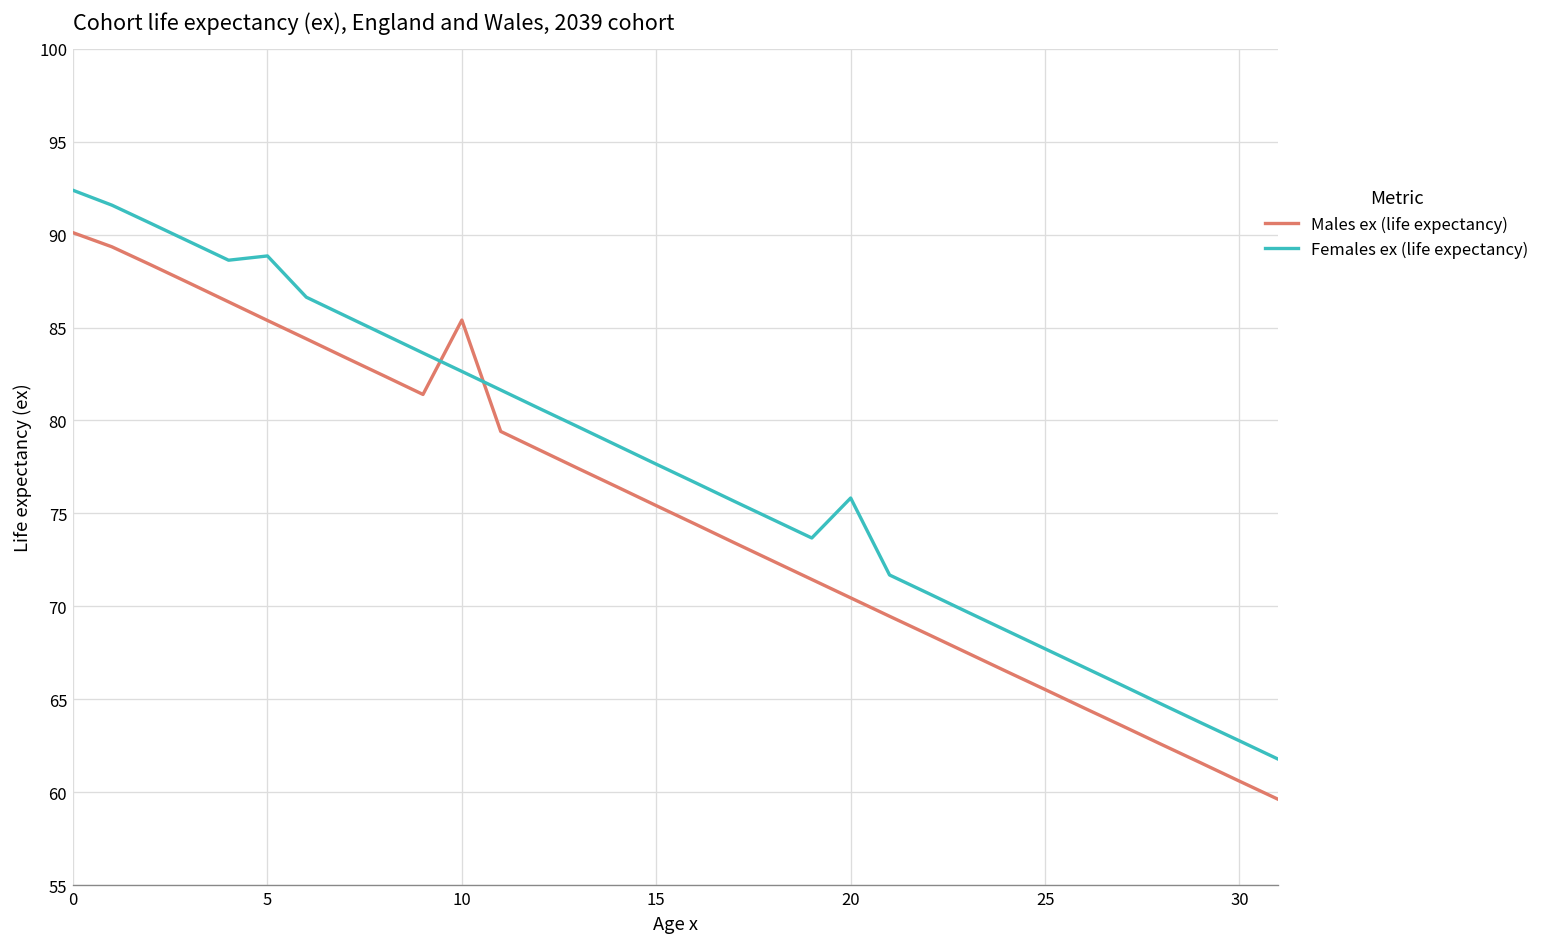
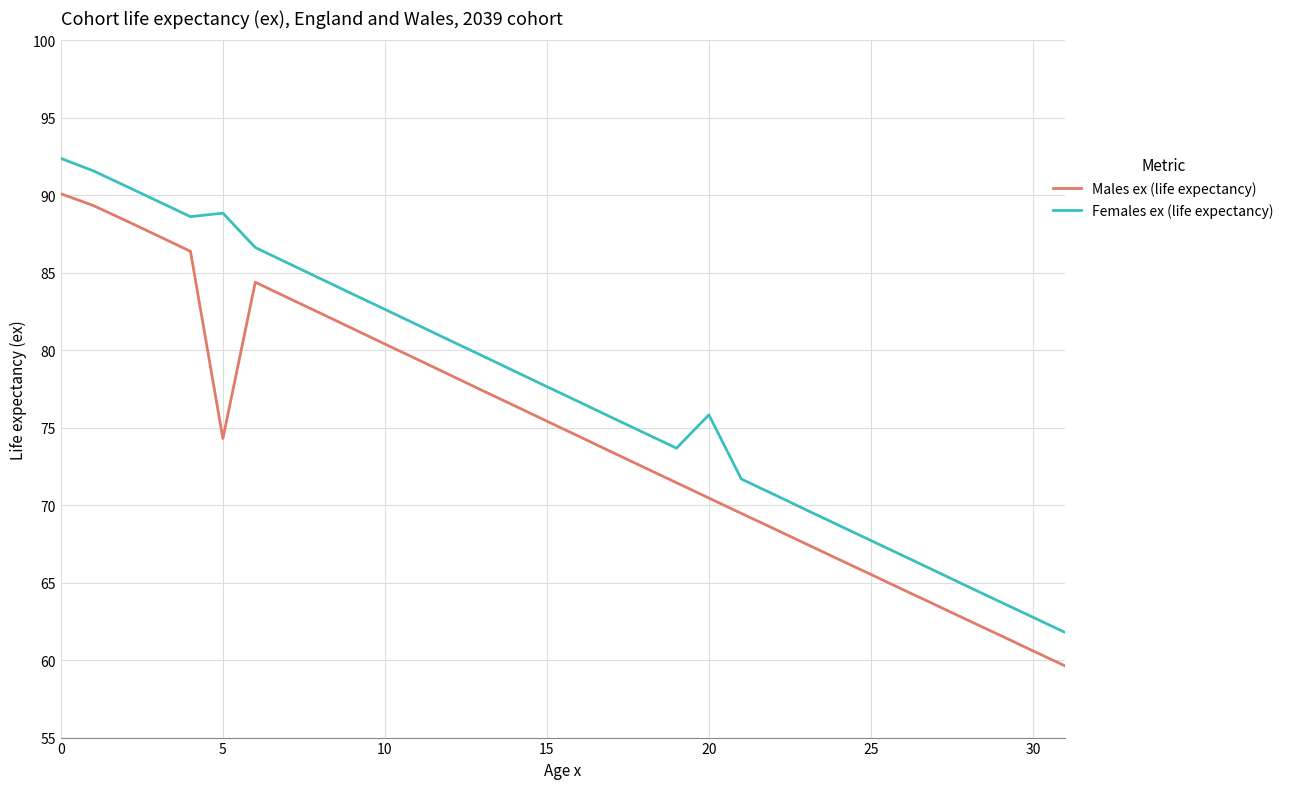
  {
    "Males ex (life expectancy)": {
      "0": 90.1,
-     "5": 85.4,
-     "10": 85.4,
+     "5": 74.3,
+     "10": 80.4,
      "15": 75.4,
      "20": 70.5,
      "25": 65.5,
      "30": 60.6
    },
    "Females ex (life expectancy)": {
      "0": 92.4,
      "5": 88.9,
      "10": 82.6,
      "15": 77.7,
      "20": 75.8,
      "25": 67.7,
      "30": 62.8
    }
  }
